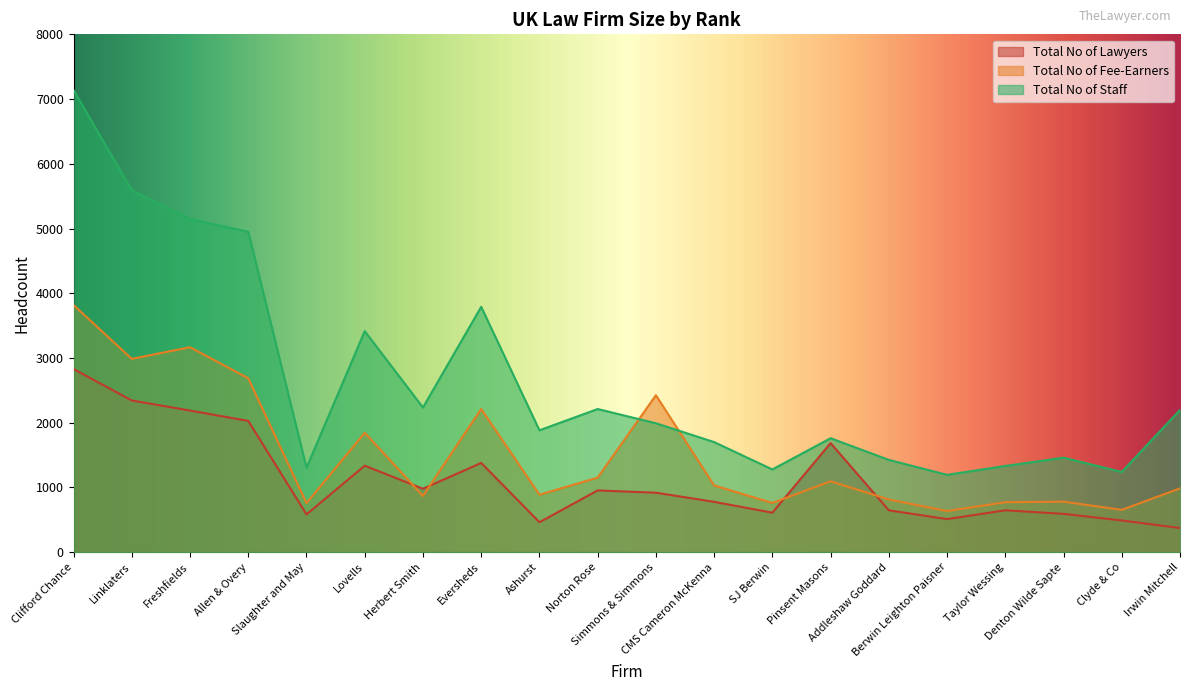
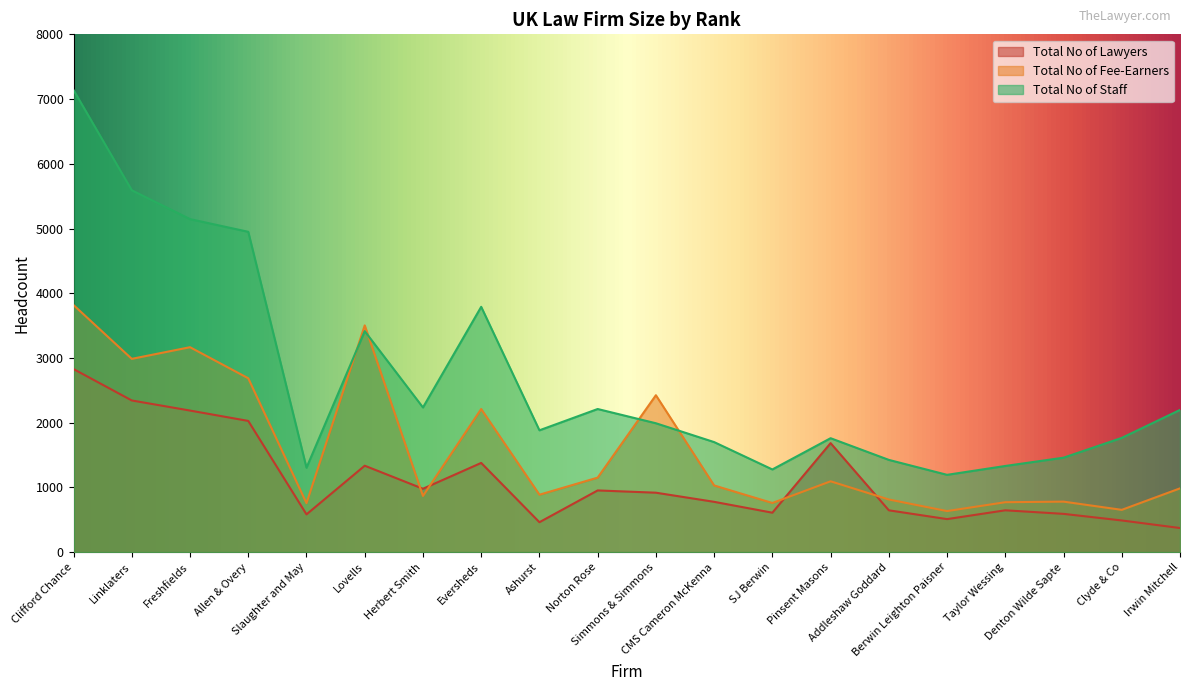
  {
    "Total No of Lawyers": {
      "Clifford Chance": 2800,
      "Linklaters": 2300,
      "Freshfields": 2200,
      "Allen & Overy": 2000,
      "Slaughter and May": 600,
      "Lovells": 1300,
      "Herbert Smith": 1000,
      "Eversheds": 1400,
      "Ashurst": 500,
      "Norton Rose": 1000,
      "Simmons & Simmons": 900,
      "CMS Cameron McKenna": 800,
      "SJ Berwin": 600,
      "Pinsent Masons": 1700,
      "Addleshaw Goddard": 600,
      "Berwin Leighton Paisner": 500,
      "Taylor Wessing": 600,
      "Denton Wilde Sapte": 600,
      "Clyde & Co": 500,
      "Irwin Mitchell": 400
    },
    "Total No of Fee-Earners": {
      "Clifford Chance": 3800,
      "Linklaters": 3000,
      "Freshfields": 3200,
      "Allen & Overy": 2700,
      "Slaughter and May": 800,
-     "Lovells": 1800,
+     "Lovells": 3500,
      "Herbert Smith": 900,
      "Eversheds": 2200,
      "Ashurst": 900,
      "Norton Rose": 1200,
      "Simmons & Simmons": 2400,
      "CMS Cameron McKenna": 1000,
      "SJ Berwin": 800,
      "Pinsent Masons": 1100,
      "Addleshaw Goddard": 800,
      "Berwin Leighton Paisner": 600,
      "Taylor Wessing": 800,
      "Denton Wilde Sapte": 800,
      "Clyde & Co": 700,
      "Irwin Mitchell": 1000
    },
    "Total No of Staff": {
      "Clifford Chance": 7100,
      "Linklaters": 5600,
      "Freshfields": 5100,
      "Allen & Overy": 4900,
      "Slaughter and May": 1300,
      "Lovells": 3400,
      "Herbert Smith": 2200,
      "Eversheds": 3800,
      "Ashurst": 1900,
      "Norton Rose": 2200,
      "Simmons & Simmons": 2000,
      "CMS Cameron McKenna": 1700,
      "SJ Berwin": 1300,
      "Pinsent Masons": 1800,
      "Addleshaw Goddard": 1400,
      "Berwin Leighton Paisner": 1200,
      "Taylor Wessing": 1300,
      "Denton Wilde Sapte": 1500,
-     "Clyde & Co": 1200,
+     "Clyde & Co": 1800,
      "Irwin Mitchell": 2200
    }
  }
